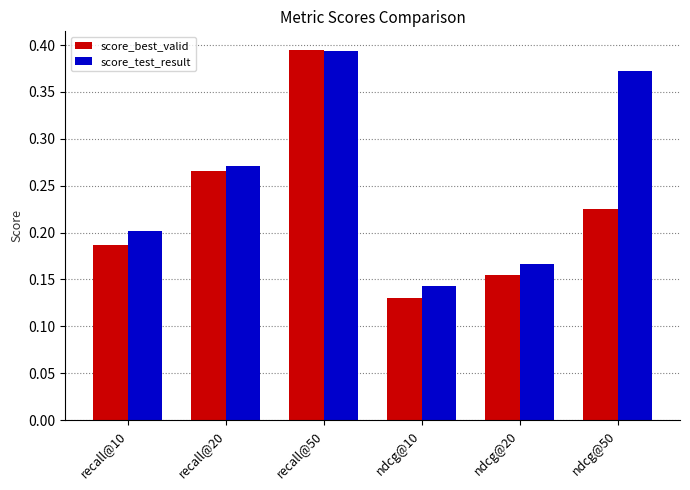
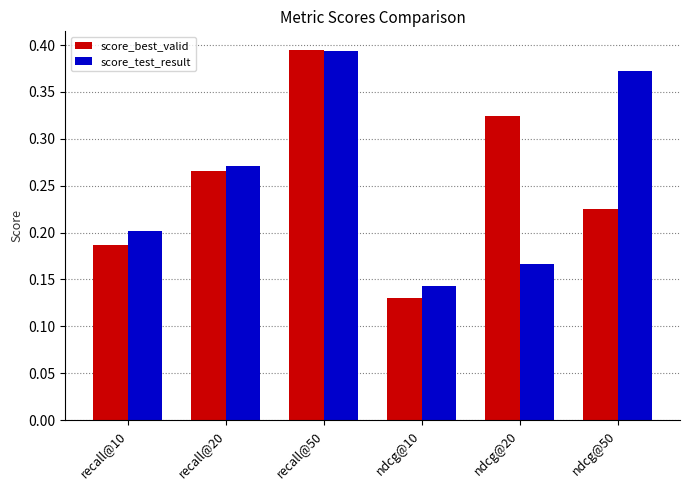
  {
    "score_best_valid": {
      "recall@10": 0.19,
      "recall@20": 0.27,
      "recall@50": 0.39,
      "ndcg@10": 0.13,
-     "ndcg@20": 0.15,
+     "ndcg@20": 0.32,
      "ndcg@50": 0.22
    },
    "score_test_result": {
      "recall@10": 0.20,
      "recall@20": 0.27,
      "recall@50": 0.39,
      "ndcg@10": 0.14,
      "ndcg@20": 0.17,
      "ndcg@50": 0.37
    }
  }
